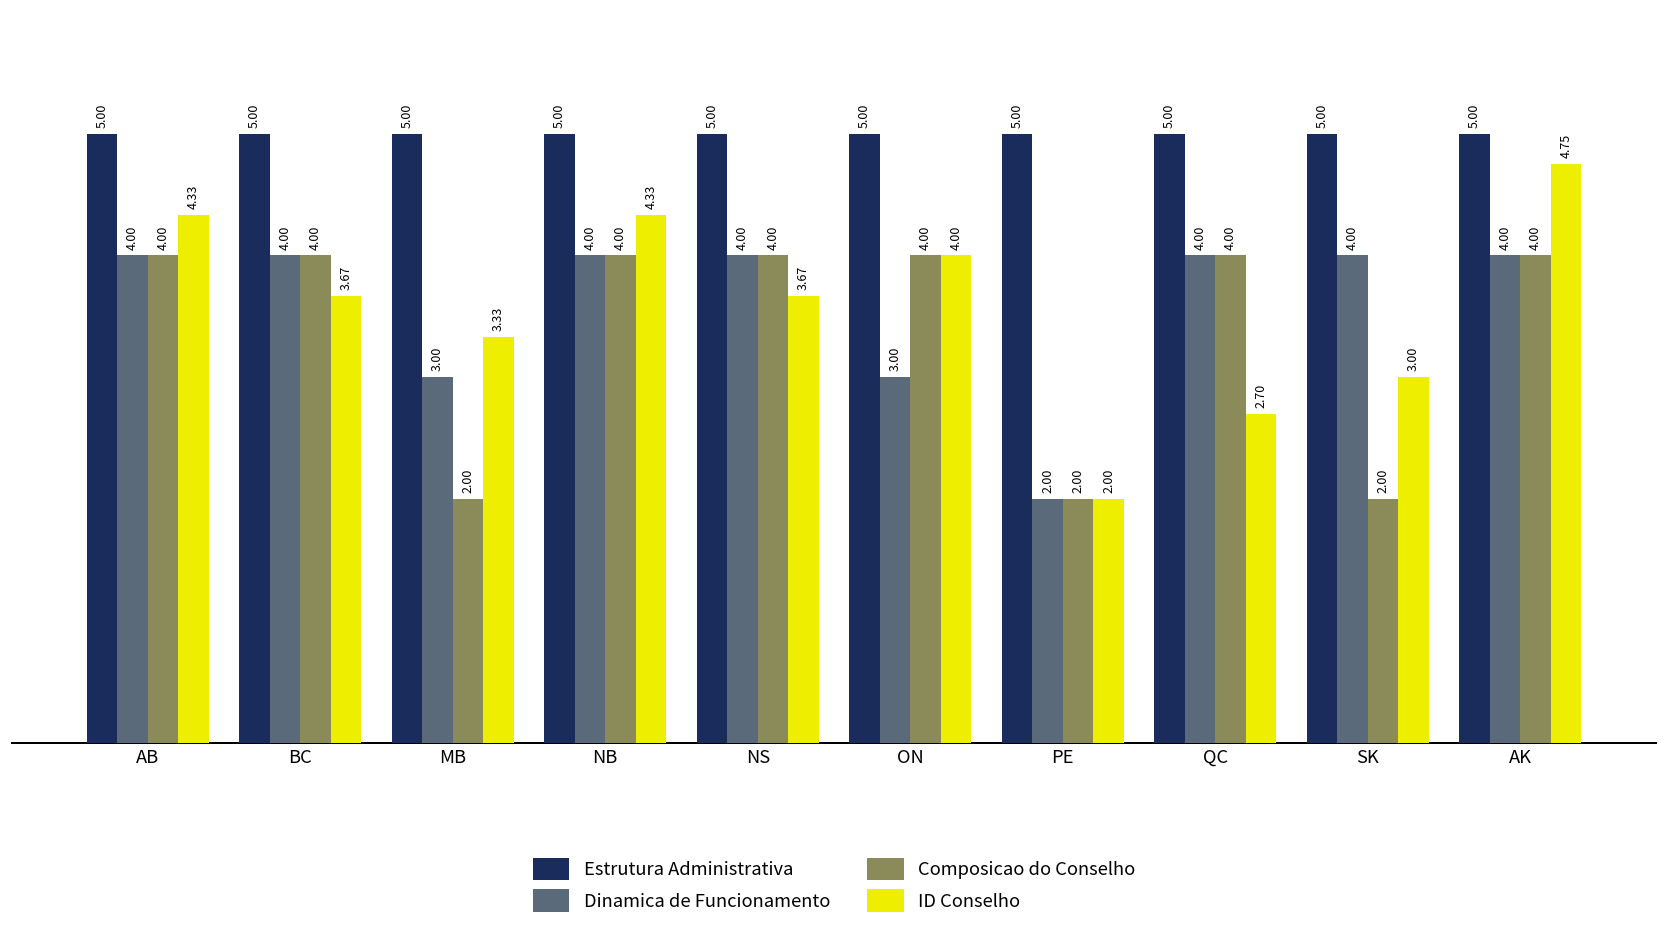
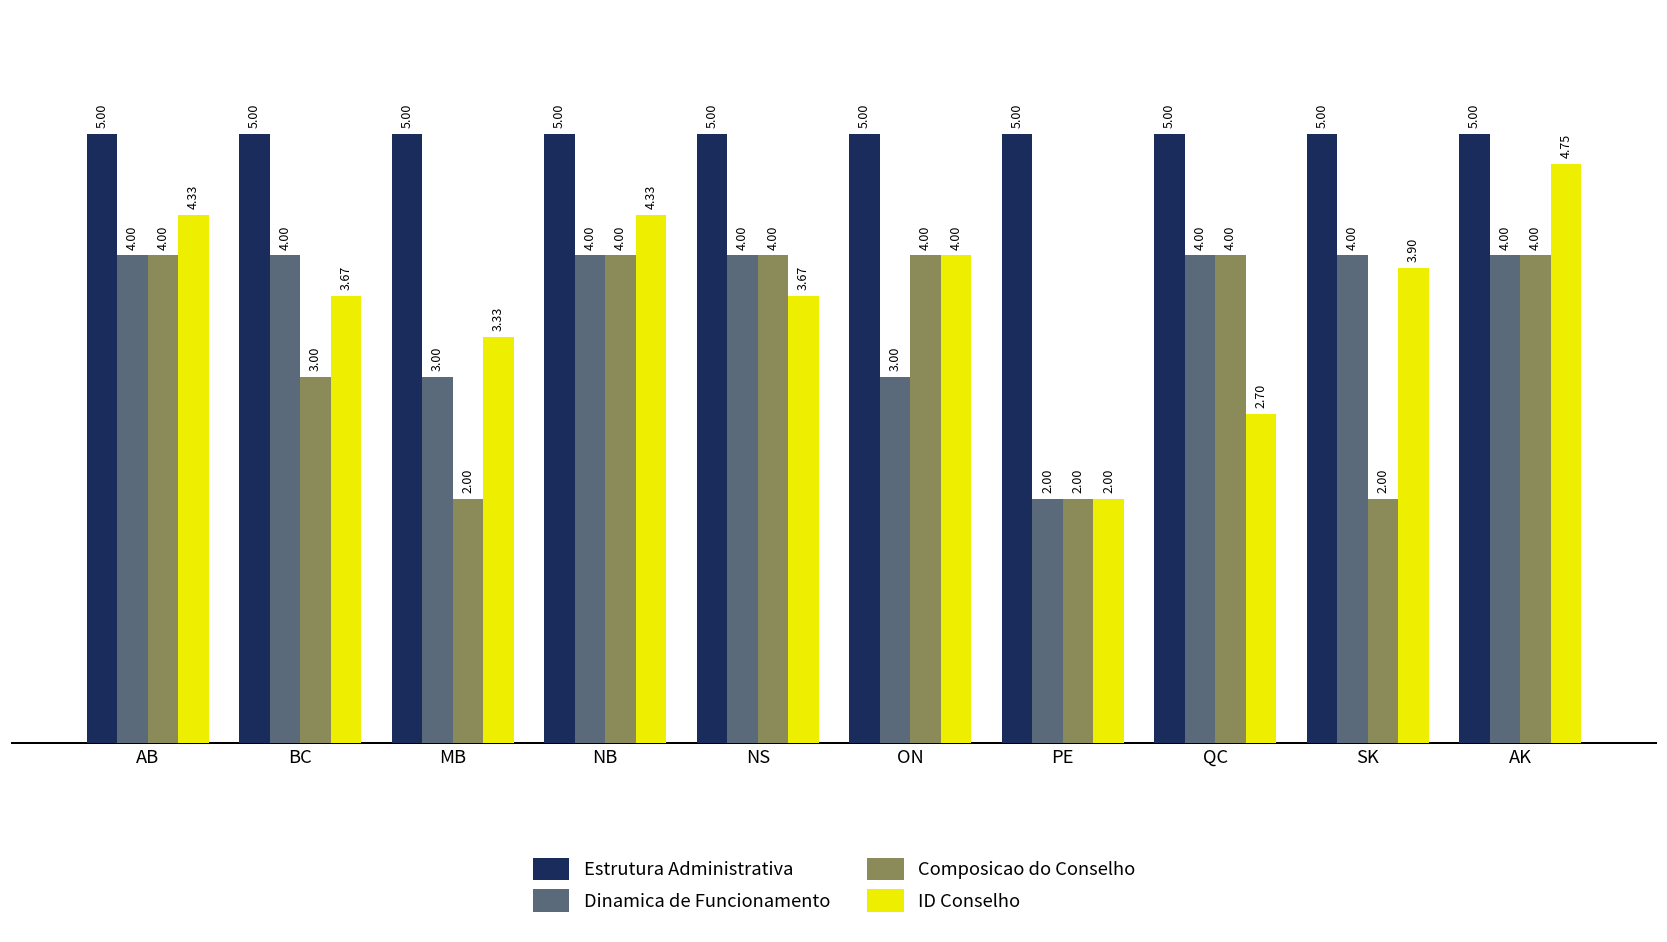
  {
    "Estrutura Administrativa": {
      "AB": 5.00,
      "BC": 5.00,
      "MB": 5.00,
      "NB": 5.00,
      "NS": 5.00,
      "ON": 5.00,
      "PE": 5.00,
      "QC": 5.00,
      "SK": 5.00,
      "AK": 5.00
    },
    "Dinamica de Funcionamento": {
      "AB": 4.00,
      "BC": 4.00,
      "MB": 3.00,
      "NB": 4.00,
      "NS": 4.00,
      "ON": 3.00,
      "PE": 2.00,
      "QC": 4.00,
      "SK": 4.00,
      "AK": 4.00
    },
    "Composicao do Conselho": {
      "AB": 4.00,
-     "BC": 4.00,
+     "BC": 3.00,
      "MB": 2.00,
      "NB": 4.00,
      "NS": 4.00,
      "ON": 4.00,
      "PE": 2.00,
      "QC": 4.00,
      "SK": 2.00,
      "AK": 4.00
    },
    "ID Conselho": {
      "AB": 4.33,
      "BC": 3.67,
      "MB": 3.33,
      "NB": 4.33,
      "NS": 3.67,
      "ON": 4.00,
      "PE": 2.00,
      "QC": 2.70,
-     "SK": 3.00,
+     "SK": 3.90,
      "AK": 4.75
    }
  }
